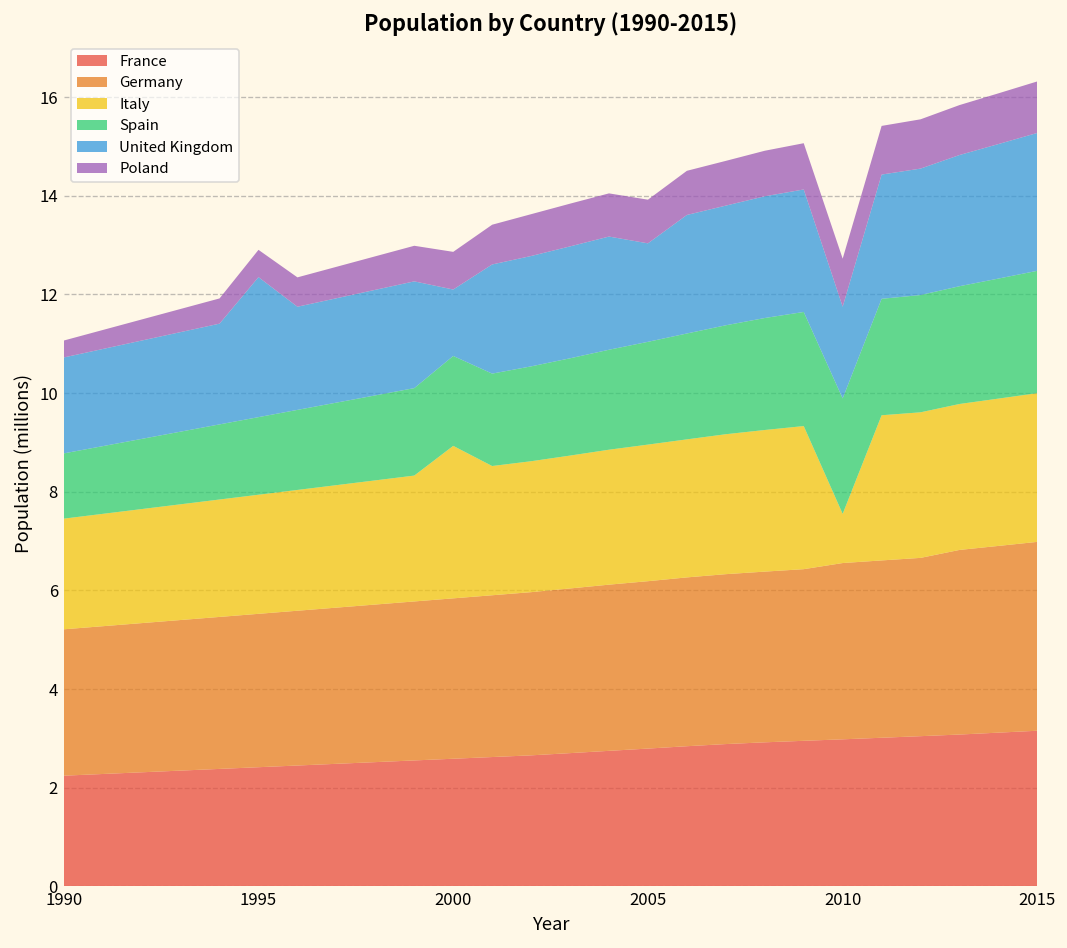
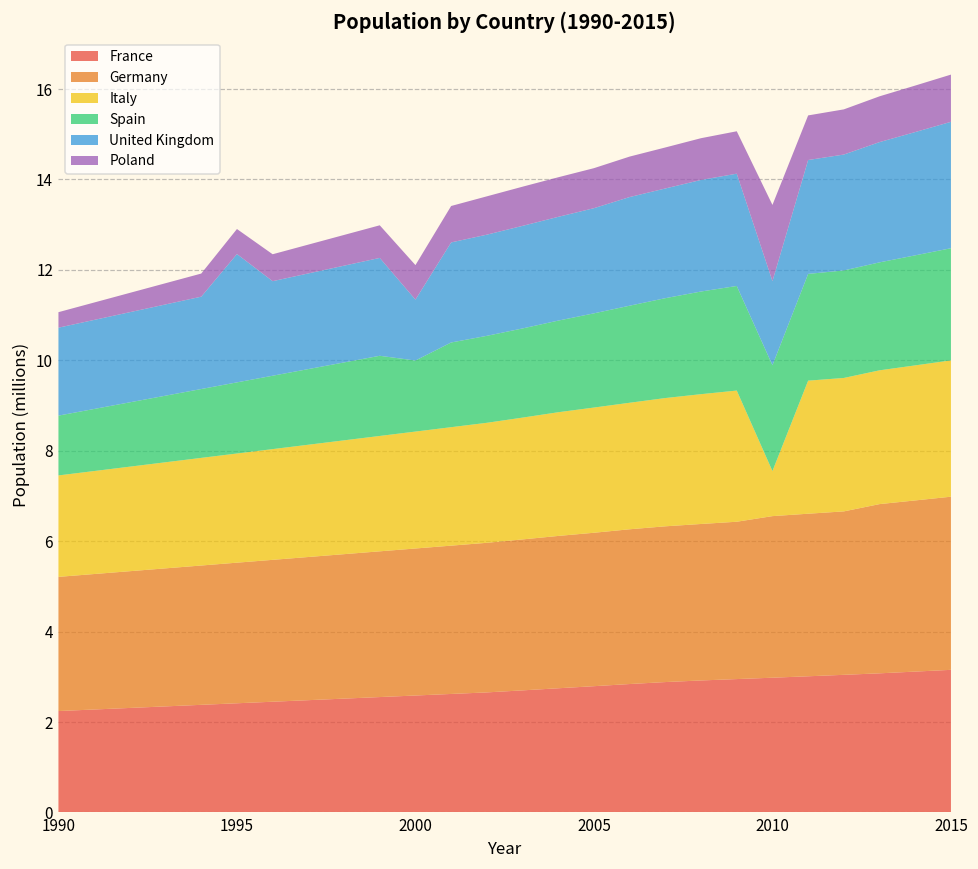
  {
    "Italy": {
      "1990": 2.2,
      "1995": 2.4,
-     "2000": 3.1,
+     "2000": 2.6,
      "2005": 2.8,
      "2010": 1.0,
      "2015": 3.0
    },
    "Spain": {
      "1990": 1.3,
      "1995": 1.6,
-     "2000": 1.8,
+     "2000": 1.6,
      "2005": 2.1,
      "2010": 2.3,
      "2015": 2.5
    },
    "United Kingdom": {
      "1990": 1.9,
      "1995": 2.8,
      "2000": 1.3,
-     "2005": 2.0,
+     "2005": 2.3,
      "2010": 1.9,
      "2015": 2.8
    },
    "Poland": {
      "1990": 0.3,
      "1995": 0.6,
      "2000": 0.8,
      "2005": 0.9,
-     "2010": 1.0,
+     "2010": 1.7,
      "2015": 1.0
    }
  }
